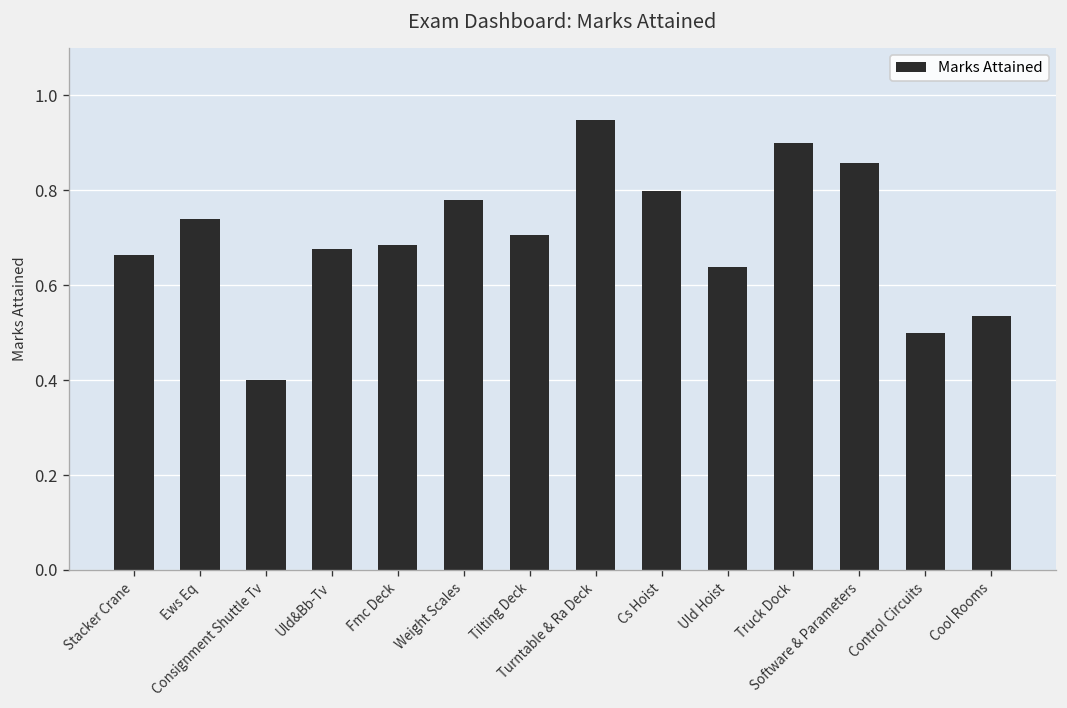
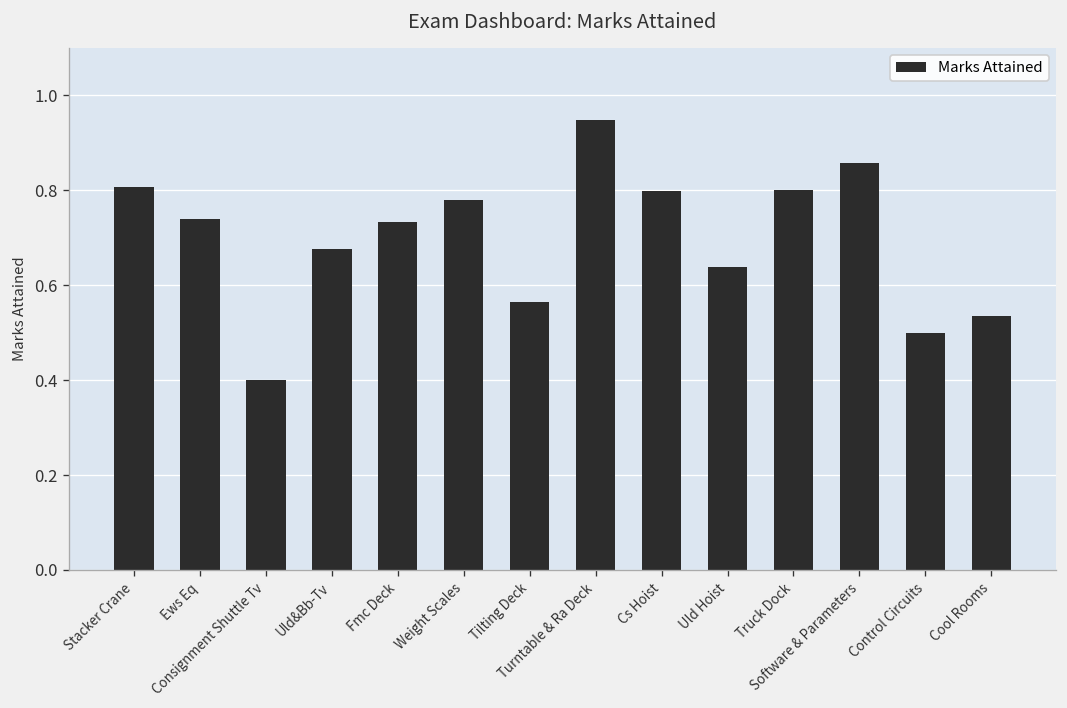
  {
-   "Stacker Crane": 0.66,
+   "Stacker Crane": 0.81,
    "Ews Eq": 0.74,
    "Consignment Shuttle Tv": 0.40,
    "Uld&Bb-Tv": 0.68,
-   "Fmc Deck": 0.69,
+   "Fmc Deck": 0.73,
    "Weight Scales": 0.78,
-   "Tilting Deck": 0.71,
+   "Tilting Deck": 0.57,
    "Turntable & Ra Deck": 0.95,
    "Cs Hoist": 0.80,
    "Uld Hoist": 0.64,
-   "Truck Dock": 0.9,
+   "Truck Dock": 0.8,
    "Software & Parameters": 0.86,
    "Control Circuits": 0.50,
    "Cool Rooms": 0.53
  }
